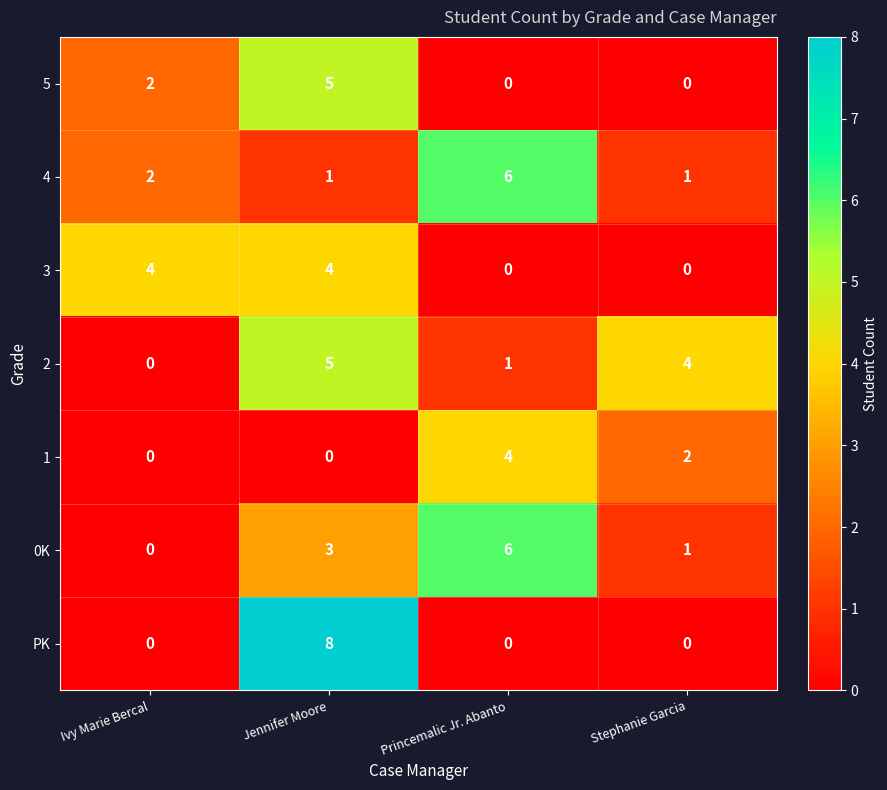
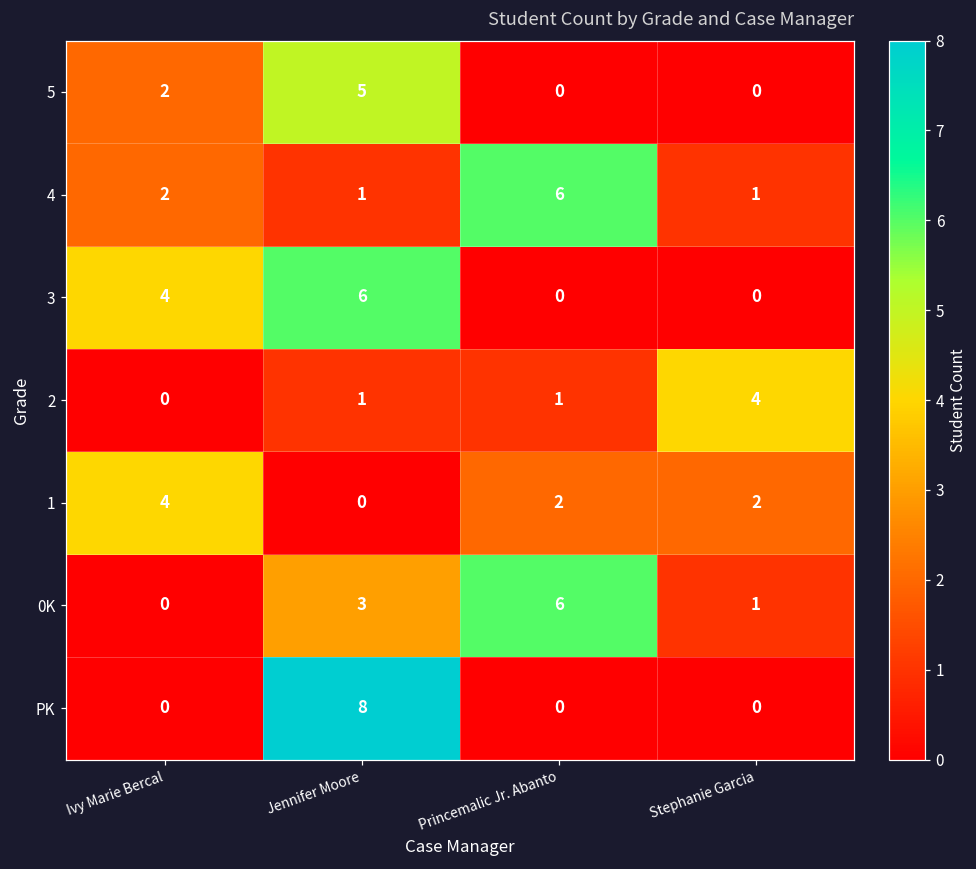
  {
    "5": {
      "Ivy Marie Bercal": 2,
      "Jennifer Moore": 5,
      "Princemalic Jr. Abanto": 0,
      "Stephanie Garcia": 0
    },
    "4": {
      "Ivy Marie Bercal": 2,
      "Jennifer Moore": 1,
      "Princemalic Jr. Abanto": 6,
      "Stephanie Garcia": 1
    },
    "3": {
      "Ivy Marie Bercal": 4,
-     "Jennifer Moore": 4,
+     "Jennifer Moore": 6,
      "Princemalic Jr. Abanto": 0,
      "Stephanie Garcia": 0
    },
    "2": {
      "Ivy Marie Bercal": 0,
-     "Jennifer Moore": 5,
+     "Jennifer Moore": 1,
      "Princemalic Jr. Abanto": 1,
      "Stephanie Garcia": 4
    },
    "1": {
-     "Ivy Marie Bercal": 0,
+     "Ivy Marie Bercal": 4,
      "Jennifer Moore": 0,
-     "Princemalic Jr. Abanto": 4,
+     "Princemalic Jr. Abanto": 2,
      "Stephanie Garcia": 2
    },
    "0K": {
      "Ivy Marie Bercal": 0,
      "Jennifer Moore": 3,
      "Princemalic Jr. Abanto": 6,
      "Stephanie Garcia": 1
    },
    "PK": {
      "Ivy Marie Bercal": 0,
      "Jennifer Moore": 8,
      "Princemalic Jr. Abanto": 0,
      "Stephanie Garcia": 0
    }
  }
